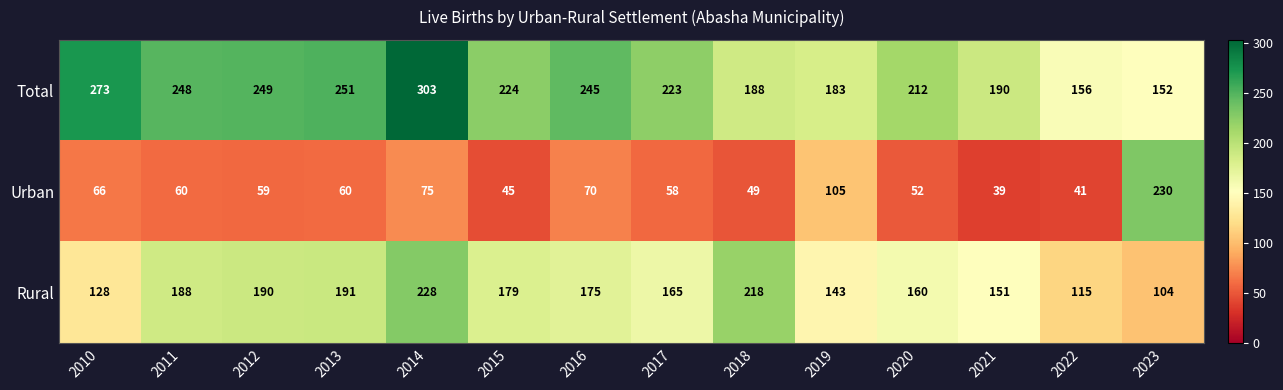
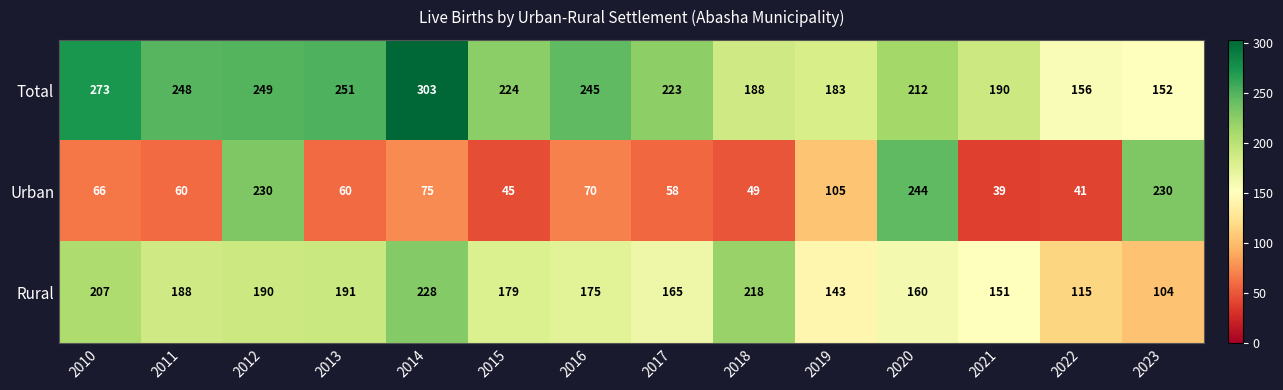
  {
    "Total": {
      "2010": 273,
      "2011": 248,
      "2012": 249,
      "2013": 251,
      "2014": 303,
      "2015": 224,
      "2016": 245,
      "2017": 223,
      "2018": 188,
      "2019": 183,
      "2020": 212,
      "2021": 190,
      "2022": 156,
      "2023": 152
    },
    "Urban": {
      "2010": 66,
      "2011": 60,
-     "2012": 59,
+     "2012": 230,
      "2013": 60,
      "2014": 75,
      "2015": 45,
      "2016": 70,
      "2017": 58,
      "2018": 49,
      "2019": 105,
-     "2020": 52,
+     "2020": 244,
      "2021": 39,
      "2022": 41,
      "2023": 230
    },
    "Rural": {
-     "2010": 128,
+     "2010": 207,
      "2011": 188,
      "2012": 190,
      "2013": 191,
      "2014": 228,
      "2015": 179,
      "2016": 175,
      "2017": 165,
      "2018": 218,
      "2019": 143,
      "2020": 160,
      "2021": 151,
      "2022": 115,
      "2023": 104
    }
  }
